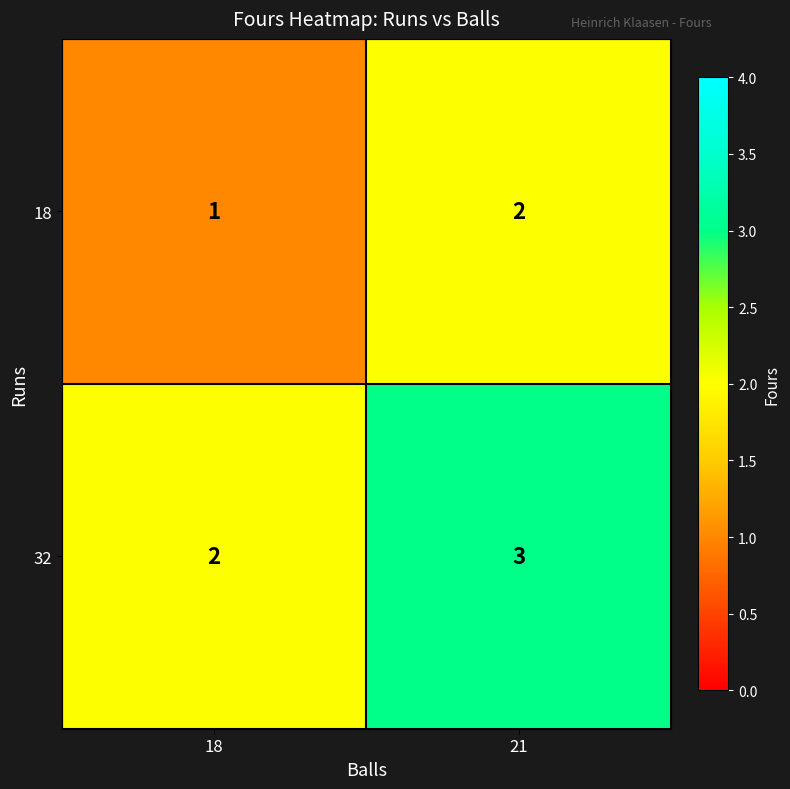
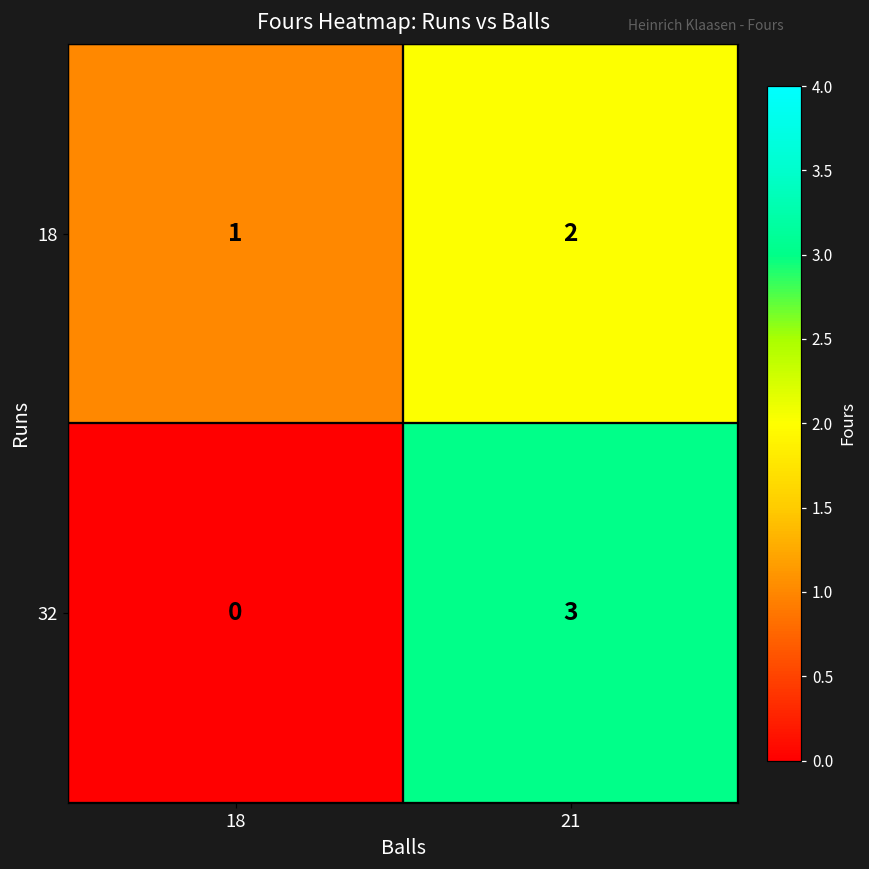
  {
    "18": {
      "18": 1,
      "21": 2
    },
    "32": {
-     "18": 2,
+     "18": 0,
      "21": 3
    }
  }
